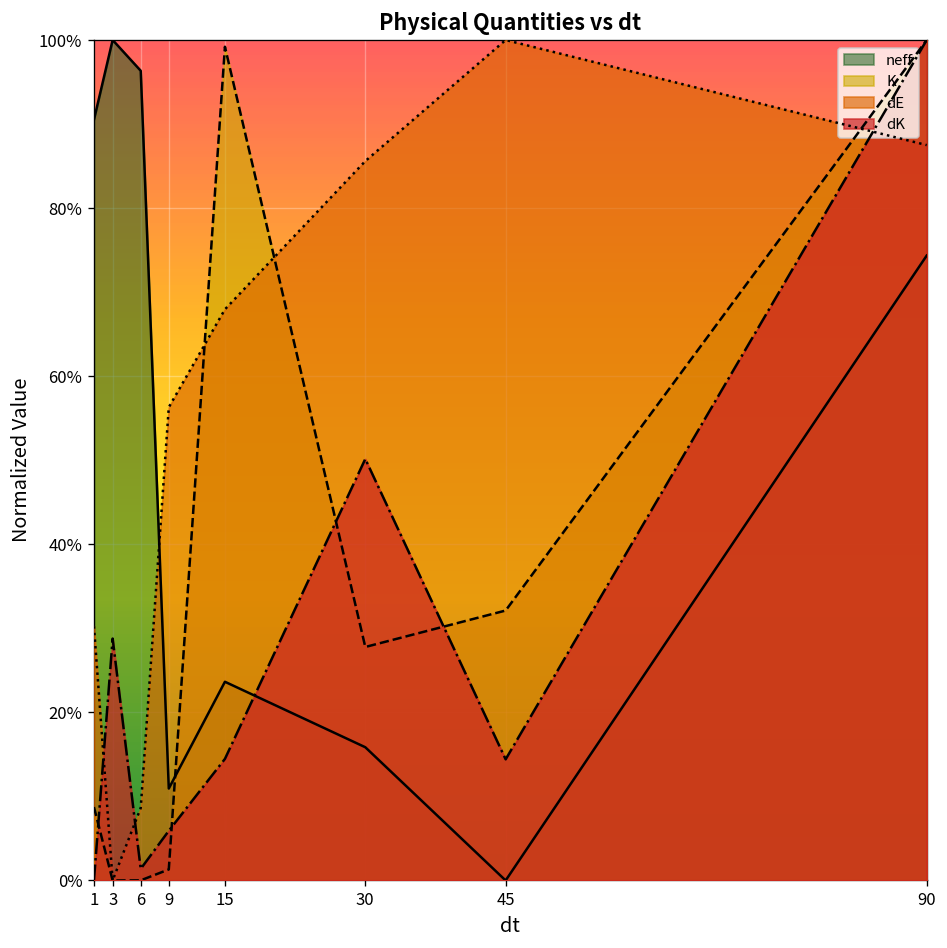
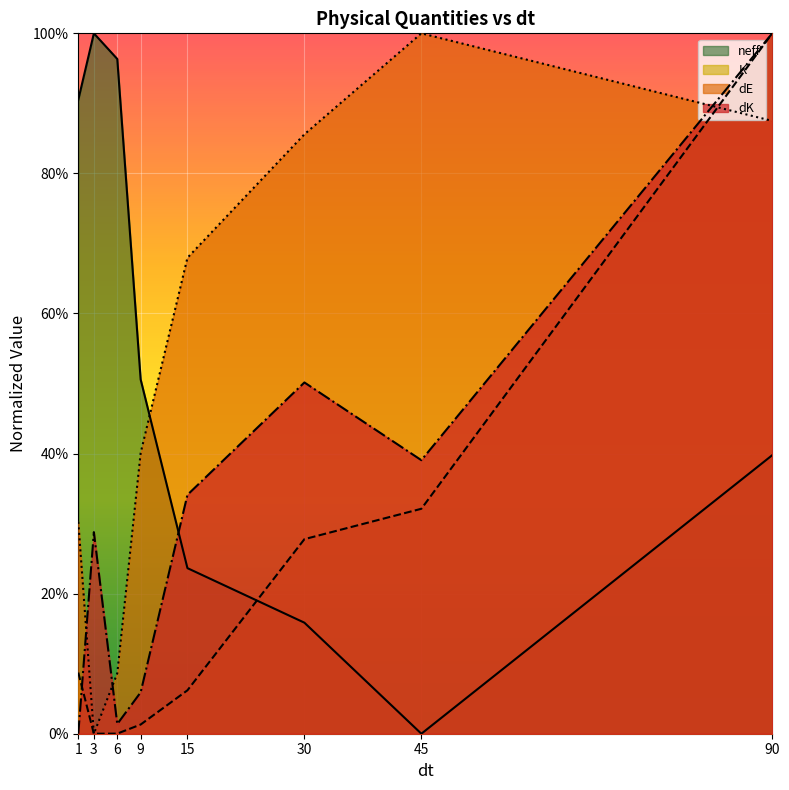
  {
    "neff": {
      "1": "91%",
      "3": "100%",
      "6": "96%",
-     "9": "11%",
+     "9": "51%",
      "15": "24%",
      "30": "16%",
      "45": "0%",
-     "90": "74%"
+     "90": "40%"
    },
    "K": {
      "1": "9%",
      "6": "0%",
      "9": "1%",
-     "15": "99%",
+     "15": "6%",
      "30": "28%",
      "45": "32%"
    },
    "dE": {
      "1": "30%",
      "6": "9%",
-     "9": "56%",
+     "9": "40%",
      "15": "68%",
      "30": "86%",
      "45": "100%",
      "90": "87%"
    },
    "dK": {
      "1": "0%",
      "3": "29%",
      "6": "1%",
      "9": "6%",
-     "15": "14%",
+     "15": "34%",
      "30": "50%",
-     "45": "14%"
+     "45": "39%"
    }
  }
